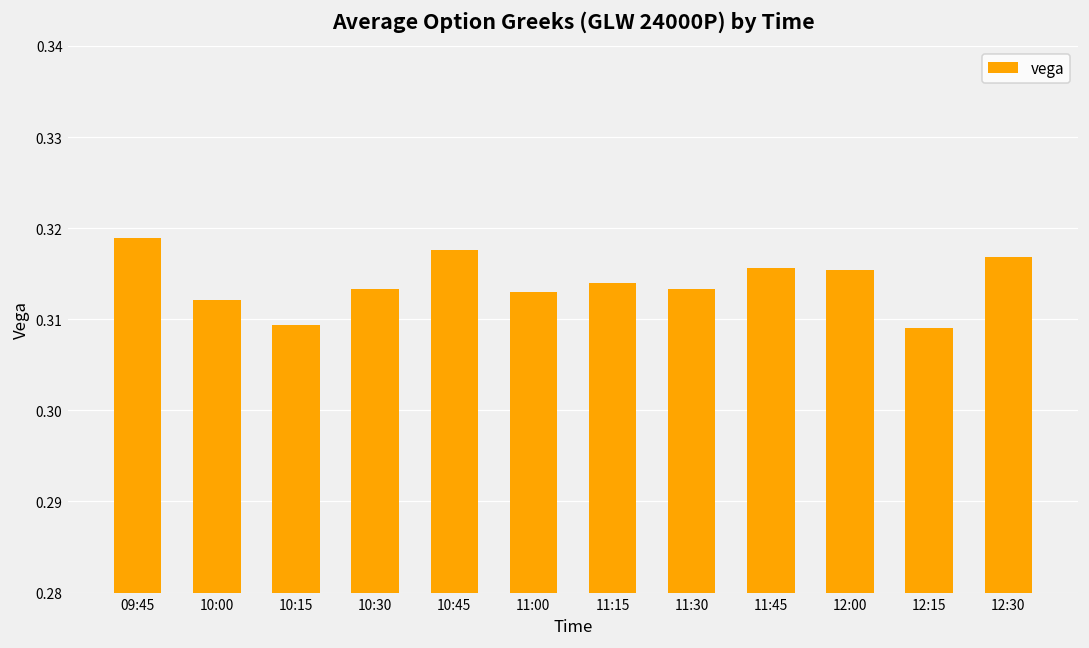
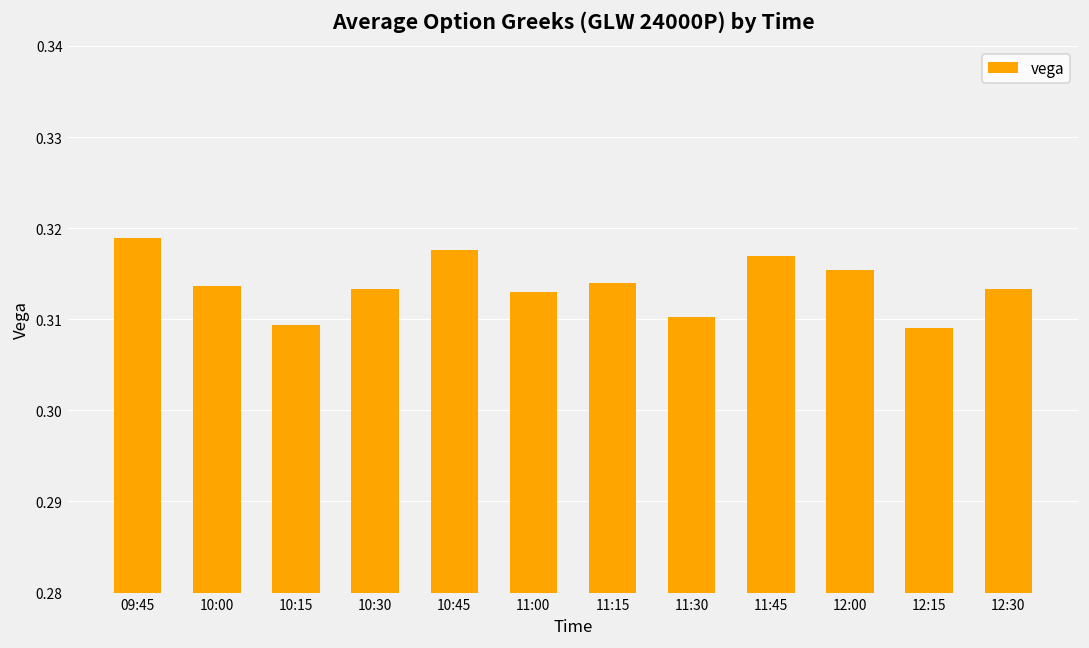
  {
    "09:45": 0.319,
-   "10:00": 0.312,
+   "10:00": 0.314,
    "10:15": 0.309,
    "10:30": 0.313,
    "10:45": 0.318,
    "11:00": 0.313,
    "11:15": 0.314,
-   "11:30": 0.313,
-   "11:45": 0.316,
+   "11:30": 0.310,
+   "11:45": 0.317,
    "12:00": 0.315,
    "12:15": 0.309,
-   "12:30": 0.317
+   "12:30": 0.313
  }
